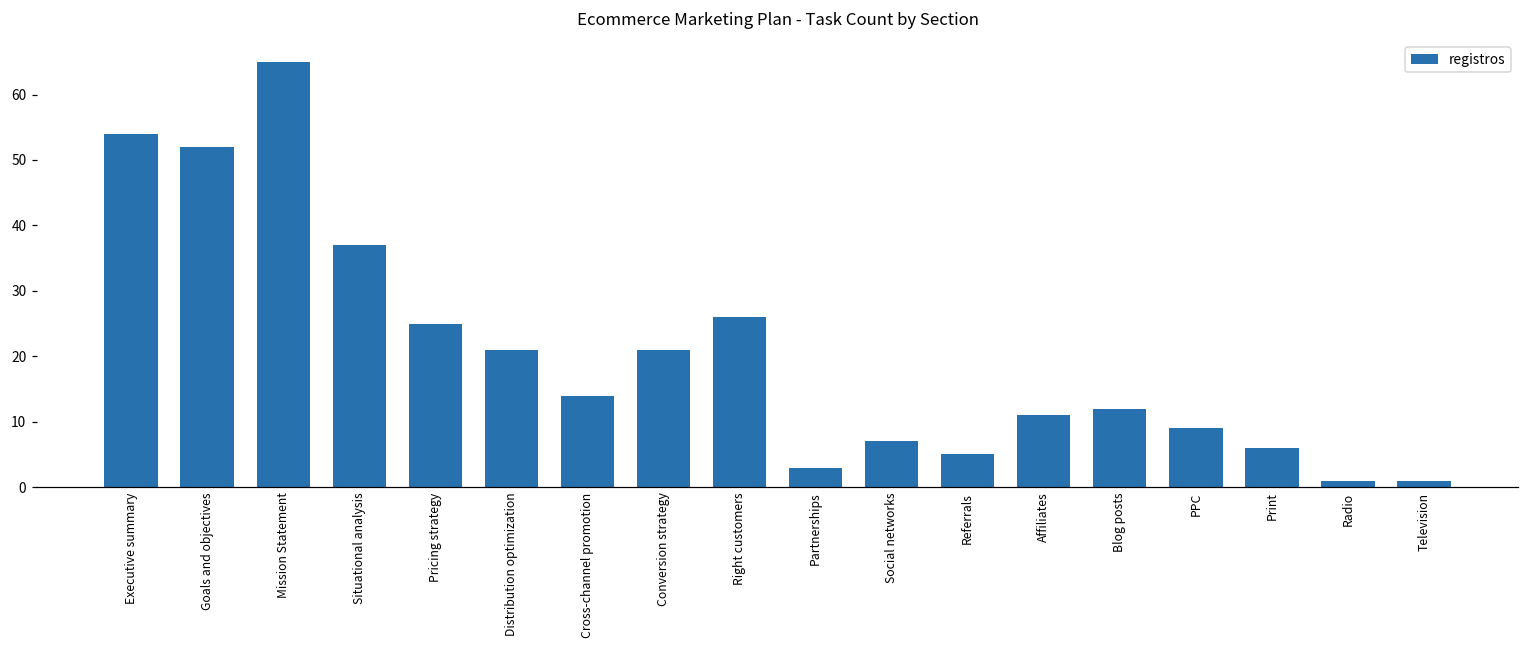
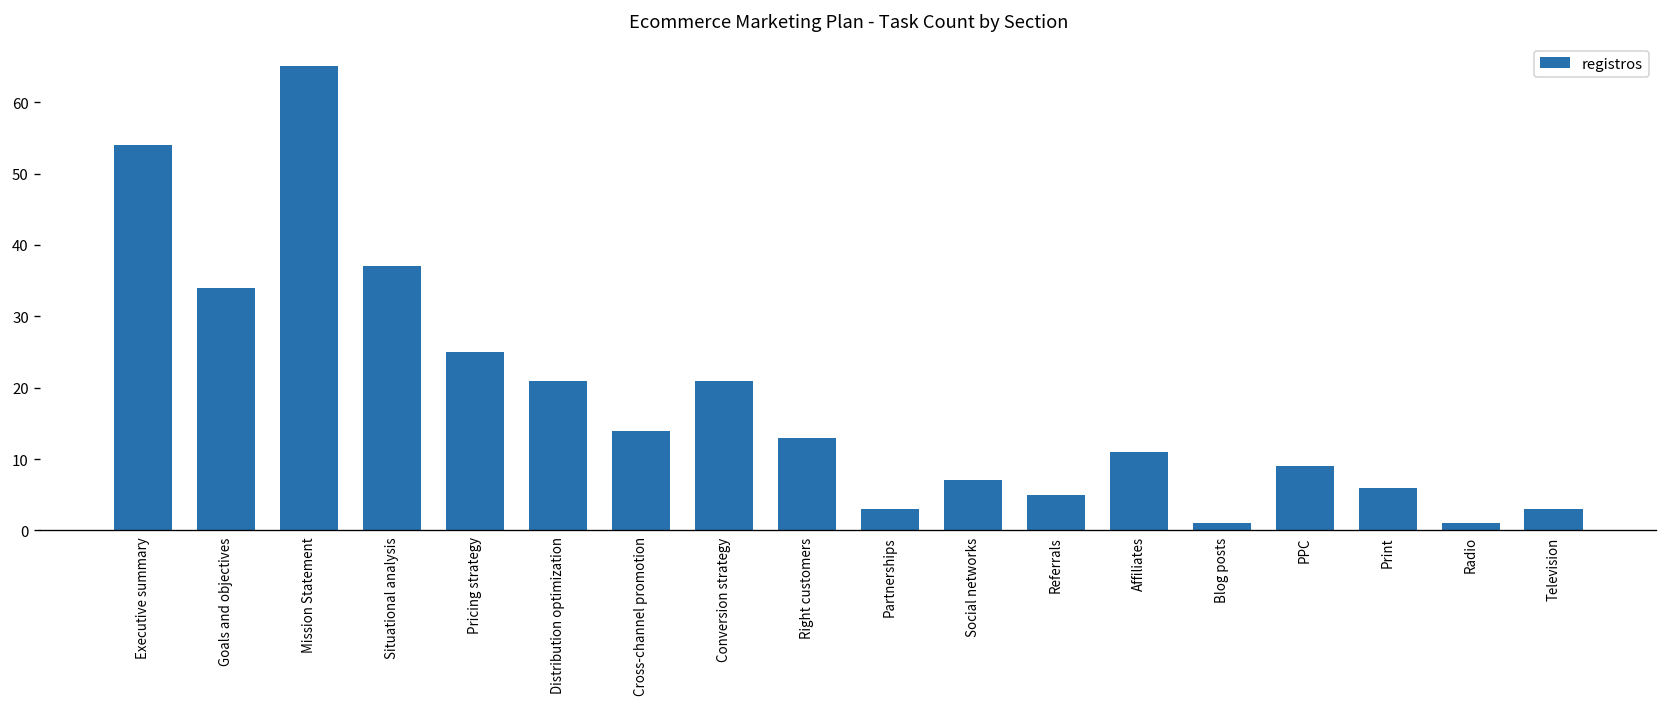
  {
    "Executive summary": 54,
-   "Goals and objectives": 52,
+   "Goals and objectives": 34,
    "Mission Statement": 65,
    "Situational analysis": 37,
    "Pricing strategy": 25,
    "Distribution optimization": 21,
    "Cross-channel promotion": 14,
    "Conversion strategy": 21,
-   "Right customers": 26,
+   "Right customers": 13,
    "Partnerships": 3,
    "Social networks": 7,
    "Referrals": 5,
    "Affiliates": 11,
-   "Blog posts": 12,
+   "Blog posts": 1,
    "PPC": 9,
    "Print": 6,
    "Radio": 1,
-   "Television": 1
+   "Television": 3
  }
